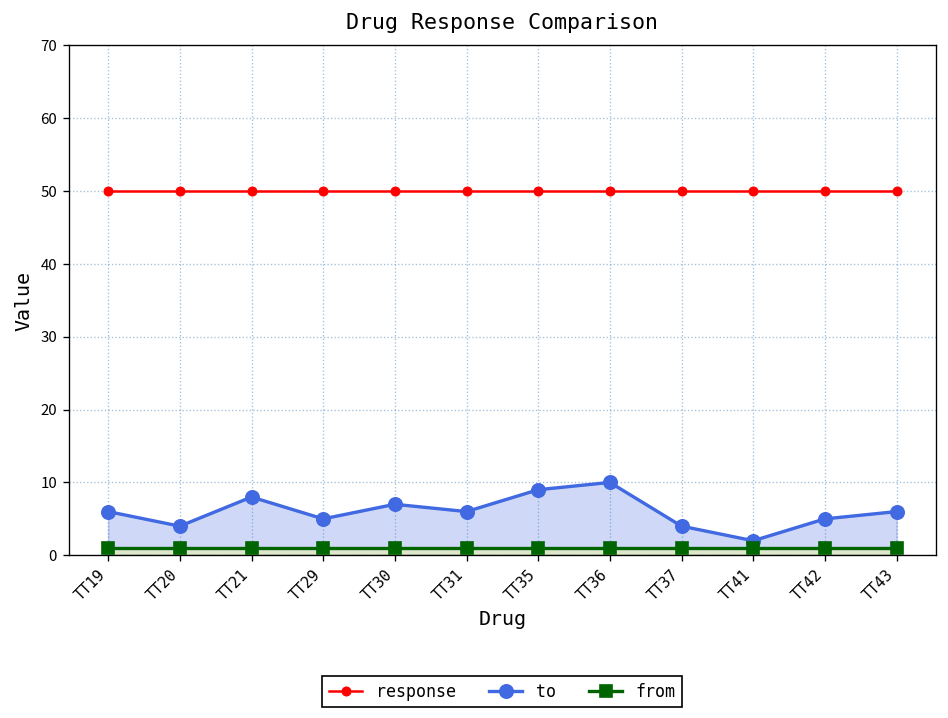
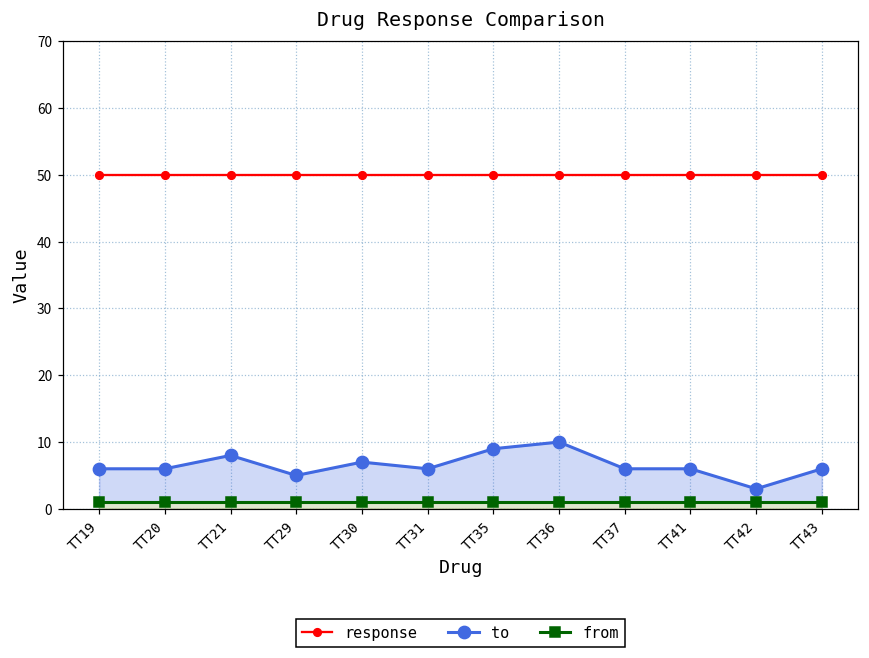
  {
    "response": {
      "TT19": 50,
      "TT20": 50,
      "TT21": 50,
      "TT29": 50,
      "TT30": 50,
      "TT31": 50,
      "TT35": 50,
      "TT36": 50,
      "TT37": 50,
      "TT41": 50,
      "TT42": 50,
      "TT43": 50
    },
    "to": {
      "TT19": 6,
-     "TT20": 4,
+     "TT20": 6,
      "TT21": 8,
      "TT29": 5,
      "TT30": 7,
      "TT31": 6,
      "TT35": 9,
      "TT36": 10,
-     "TT37": 4,
-     "TT41": 2,
-     "TT42": 5,
+     "TT37": 6,
+     "TT41": 6,
+     "TT42": 3,
      "TT43": 6
    },
    "from": {
      "TT19": 1,
      "TT20": 1,
      "TT21": 1,
      "TT29": 1,
      "TT30": 1,
      "TT31": 1,
      "TT35": 1,
      "TT36": 1,
      "TT37": 1,
      "TT41": 1,
      "TT42": 1,
      "TT43": 1
    }
  }
